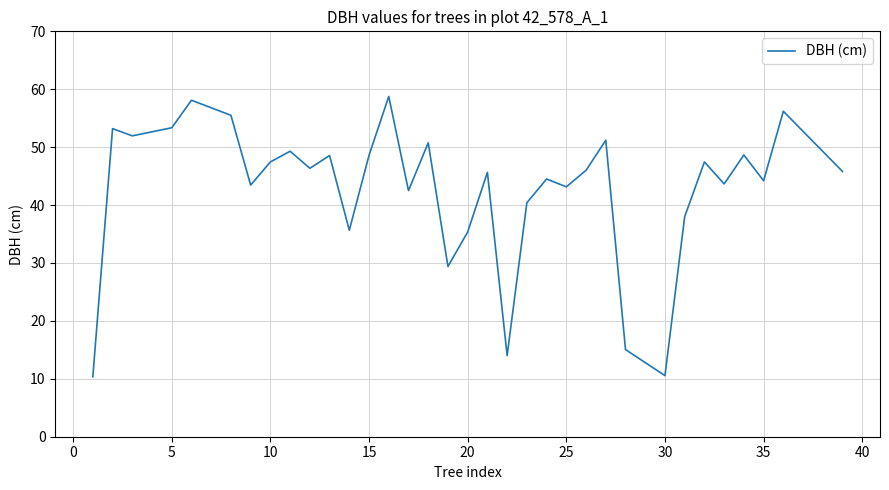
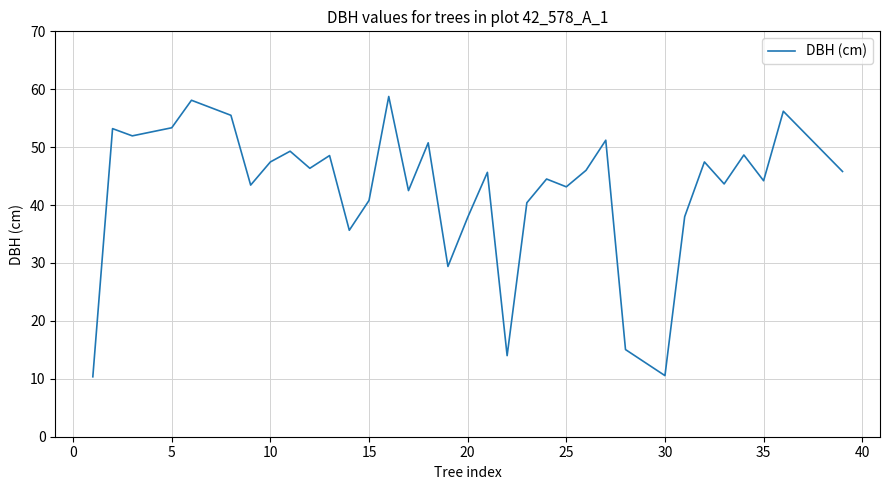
  {
    "5": 53,
    "10": 47,
-   "15": 49,
-   "20": 35,
+   "15": 41,
+   "20": 38,
    "25": 43,
    "30": 11,
    "35": 44
  }
